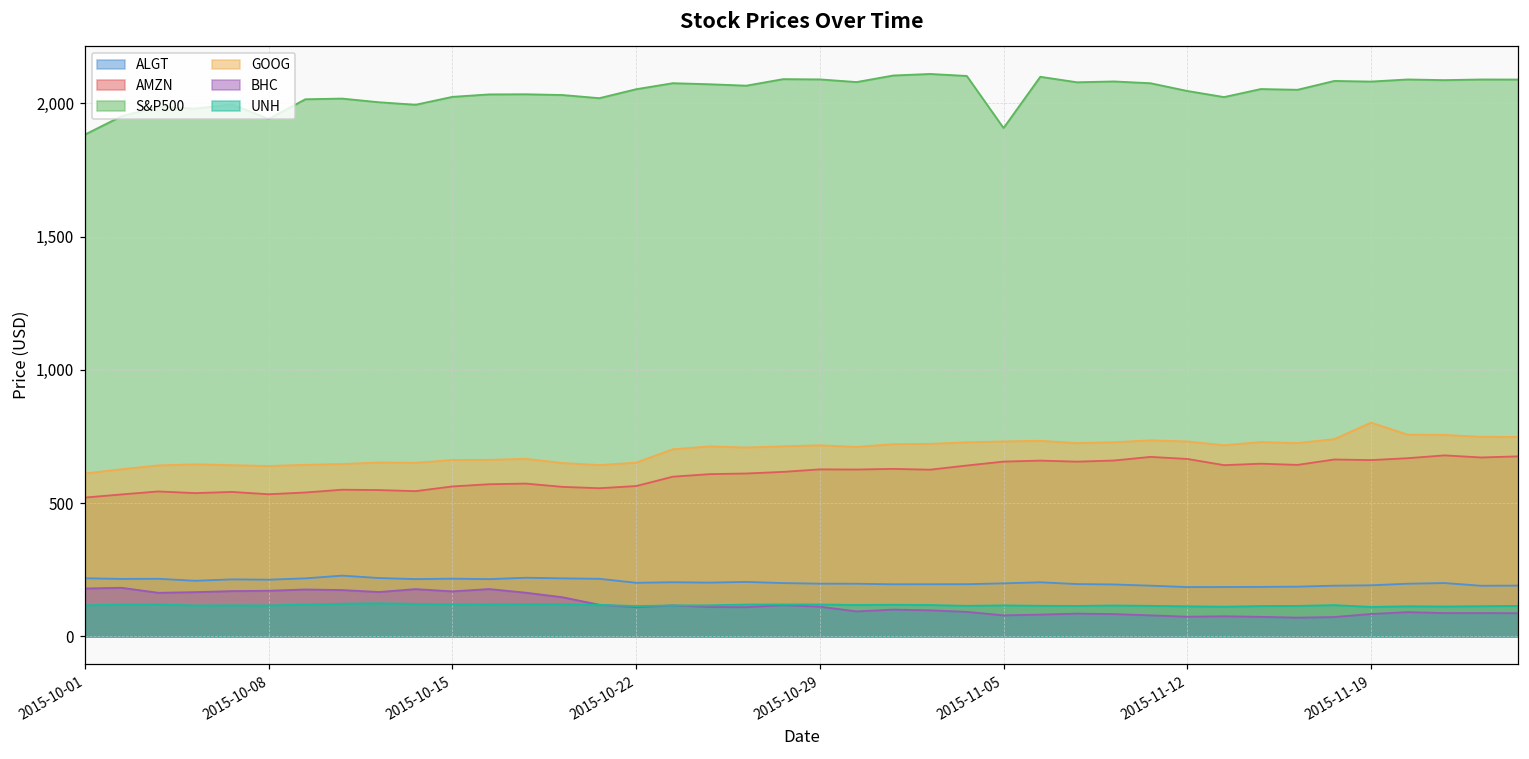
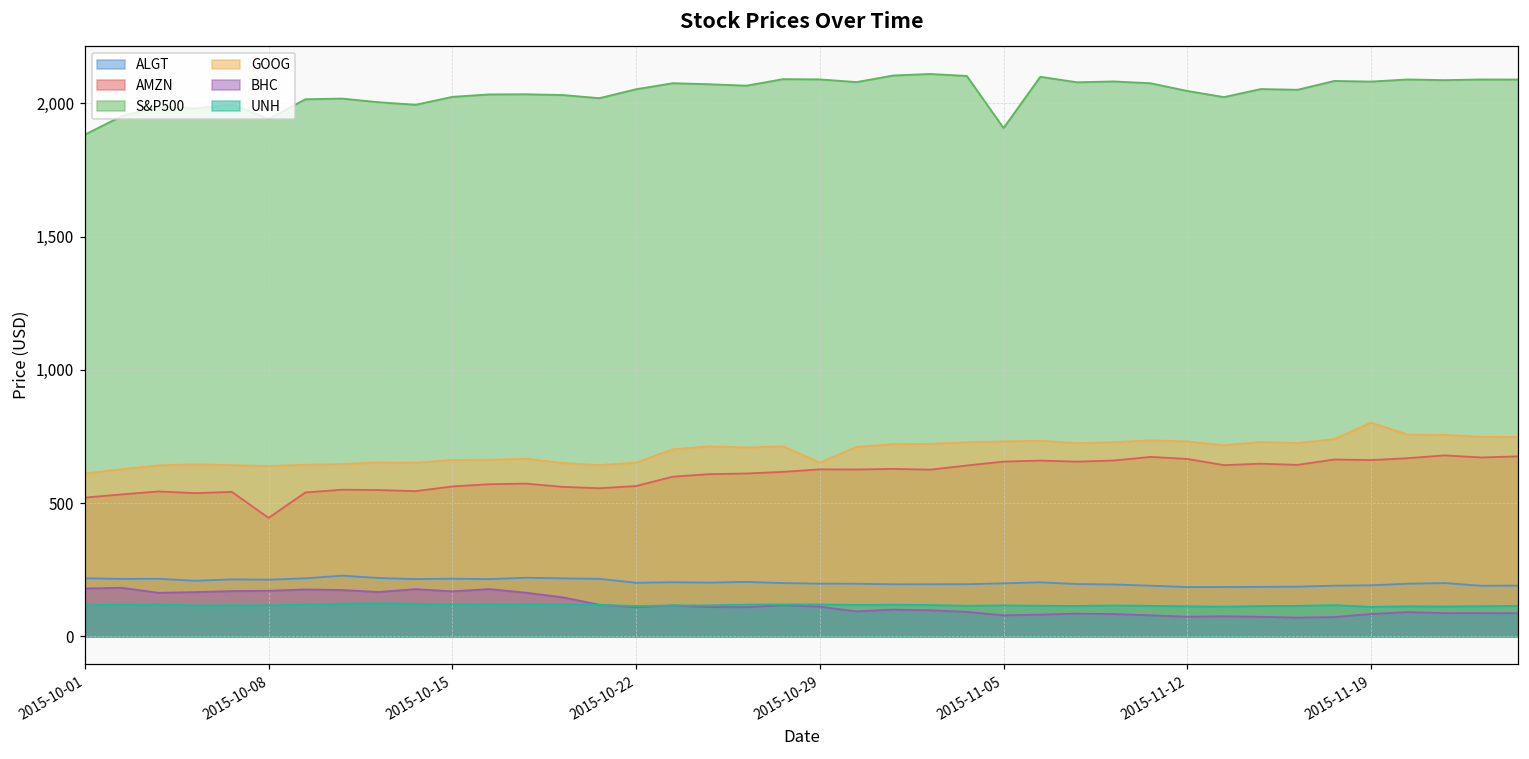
  {
    "ALGT": {
      "2015-10-01": "220",
      "2015-10-08": "210",
      "2015-10-15": "220",
      "2015-10-22": "200",
      "2015-10-29": "200",
      "2015-11-05": "200",
      "2015-11-12": "180",
      "2015-11-19": "190"
    },
    "AMZN": {
      "2015-10-01": "520",
-     "2015-10-08": "530",
+     "2015-10-08": "440",
      "2015-10-15": "560",
      "2015-10-22": "560",
      "2015-10-29": "630",
      "2015-11-05": "660",
      "2015-11-12": "670",
      "2015-11-19": "660"
    },
    "S&P500": {
      "2015-10-01": "1,880",
      "2015-10-15": "2,020",
      "2015-10-22": "2,050",
      "2015-10-29": "2,090",
      "2015-11-05": "1,910",
      "2015-11-12": "2,050",
      "2015-11-19": "2,080"
    },
    "GOOG": {
      "2015-10-01": "610",
      "2015-10-08": "640",
      "2015-10-15": "660",
      "2015-10-22": "650",
-     "2015-10-29": "720",
+     "2015-10-29": "650",
      "2015-11-05": "730",
      "2015-11-12": "730",
      "2015-11-19": "800"
    },
    "BHC": {
      "2015-10-01": "180",
      "2015-10-08": "170",
      "2015-10-15": "170",
      "2015-11-05": "80",
      "2015-11-12": "70",
      "2015-11-19": "80"
    },
    "UNH": {
      "2015-10-01": "120",
      "2015-10-08": "120",
      "2015-10-15": "120",
      "2015-11-05": "120",
      "2015-11-12": "110",
      "2015-11-19": "110"
    }
  }
